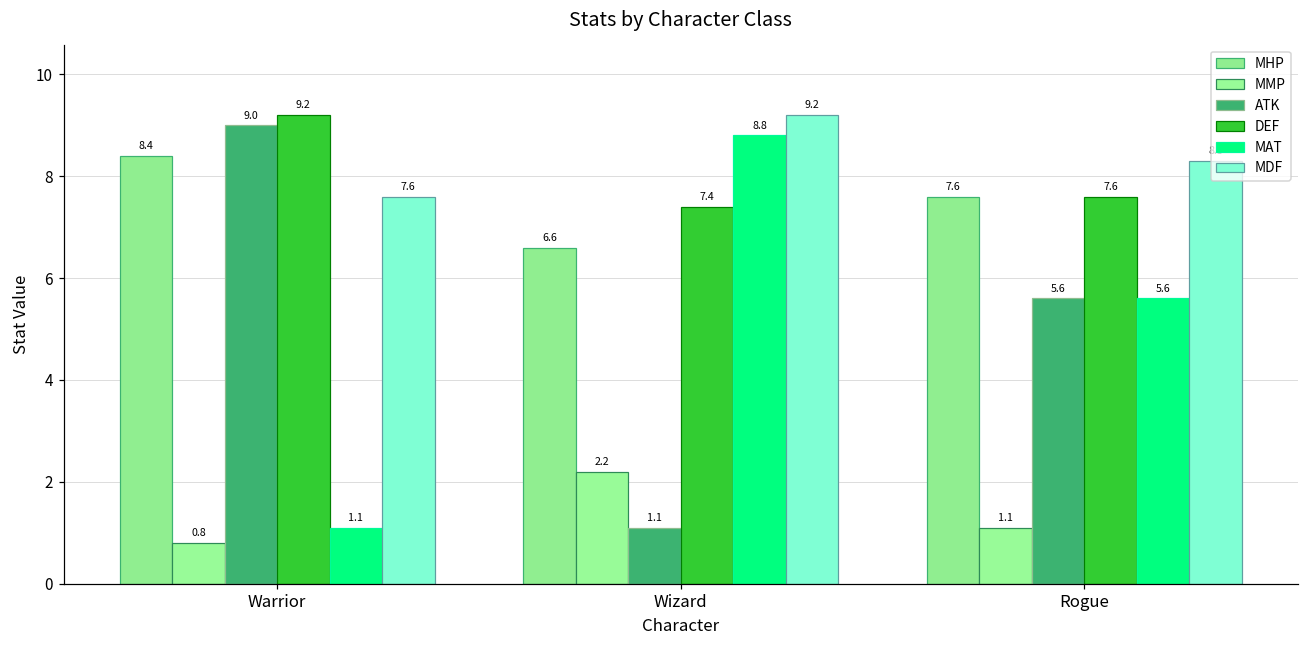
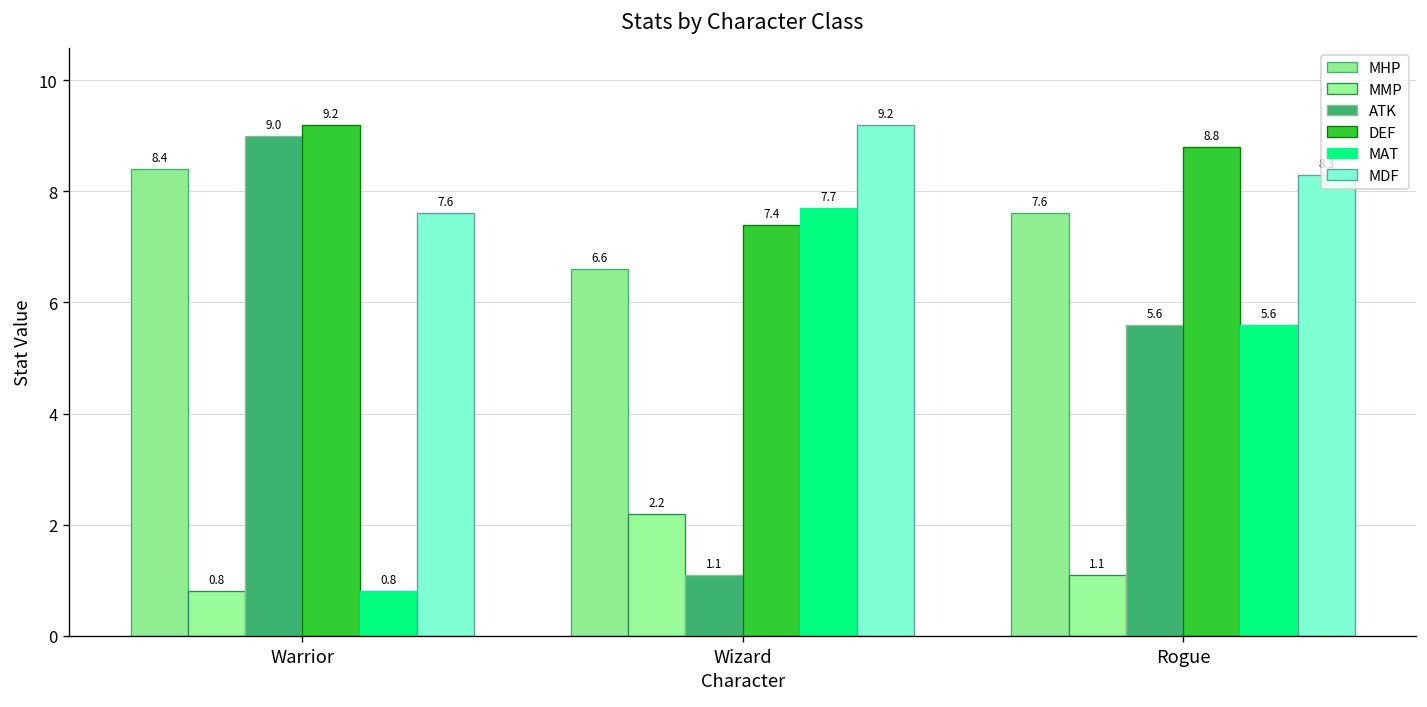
  {
    "ATK": {
      "Warrior": 9.0,
      "Wizard": 1.1,
      "Rogue": 5.6
    },
    "DEF": {
      "Warrior": 9.2,
      "Wizard": 7.4,
-     "Rogue": 7.6
+     "Rogue": 8.8
    },
    "MAT": {
-     "Warrior": 1.1,
-     "Wizard": 8.8,
+     "Warrior": 0.8,
+     "Wizard": 7.7,
      "Rogue": 5.6
    },
    "MDF": {
      "Warrior": 7.6,
      "Wizard": 9.2
    }
  }
